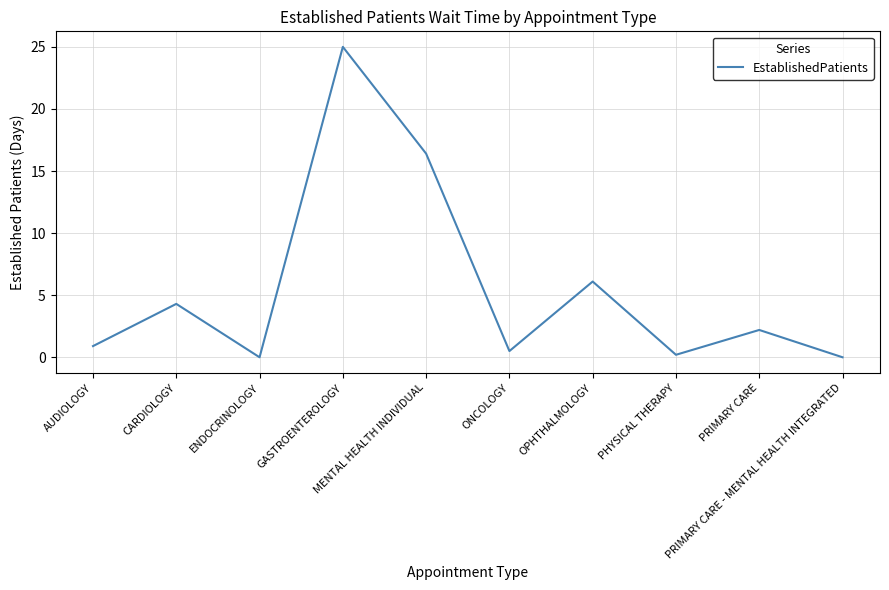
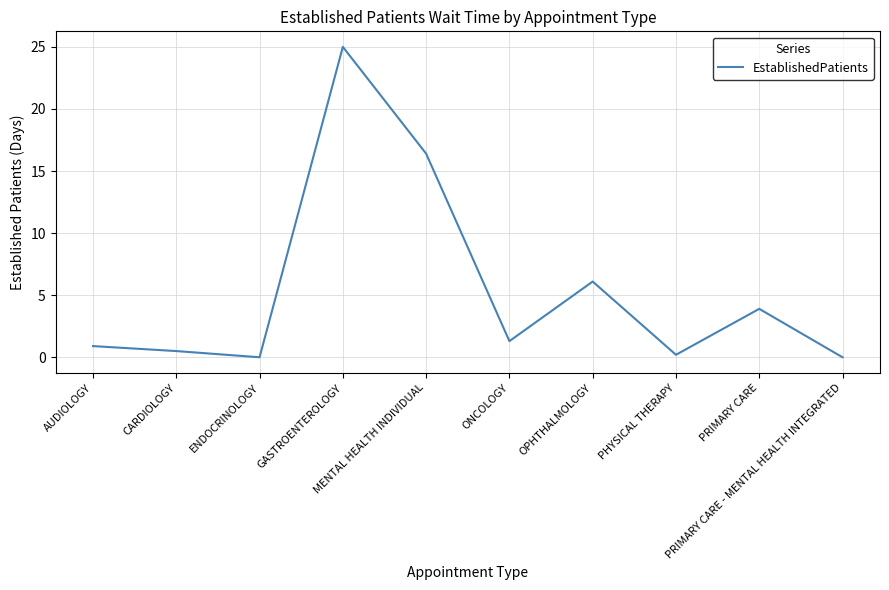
  {
    "AUDIOLOGY": 0.9,
-   "CARDIOLOGY": 4.3,
+   "CARDIOLOGY": 0.5,
    "ENDOCRINOLOGY": 0.0,
    "GASTROENTEROLOGY": 25.0,
    "MENTAL HEALTH INDIVIDUAL": 16.4,
-   "ONCOLOGY": 0.5,
+   "ONCOLOGY": 1.3,
    "OPHTHALMOLOGY": 6.1,
    "PHYSICAL THERAPY": 0.2,
-   "PRIMARY CARE": 2.2,
+   "PRIMARY CARE": 3.9,
    "PRIMARY CARE - MENTAL HEALTH INTEGRATED": 0.0
  }
